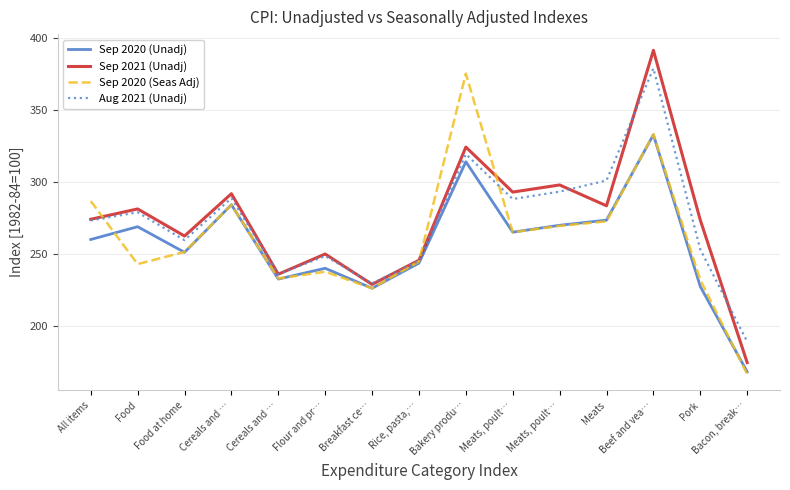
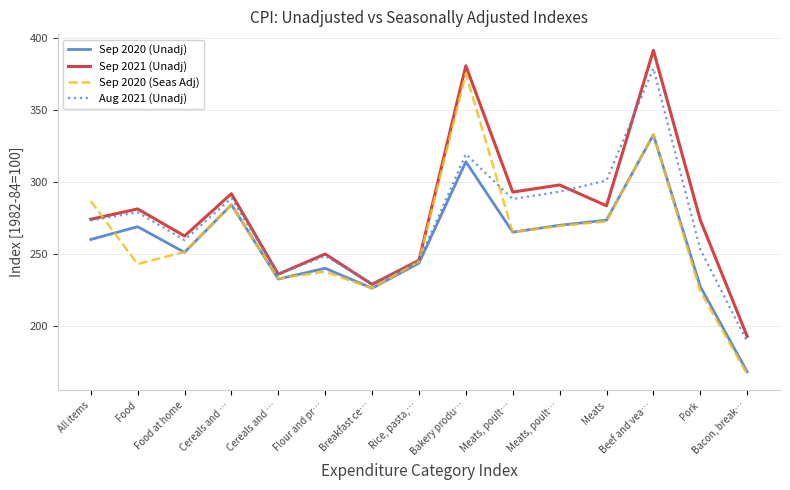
  {
    "Sep 2021 (Unadj)": {
      "Food": 282,
      "Food at home": 263,
-     "Bakery produ…": 324,
+     "Bakery produ…": 381,
      "Meats": 284,
      "Beef and vea…": 392,
      "Pork": 274,
-     "Bacon, break…": 175
+     "Bacon, break…": 193
    },
    "Sep 2020 (Seas Adj)": {
      "All items": 287,
      "Food": 243,
      "Flour and pr…": 238,
      "Bakery produ…": 375,
-     "Pork": 232
+     "Pork": 224
    }
  }
